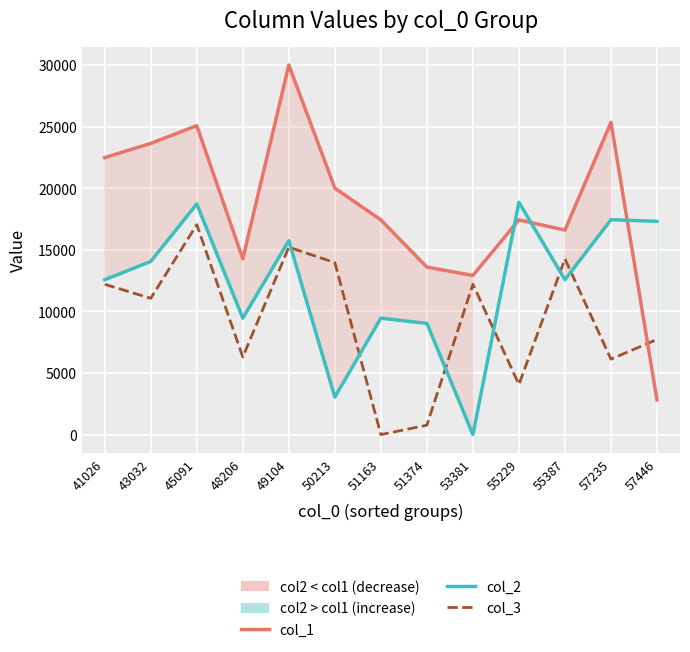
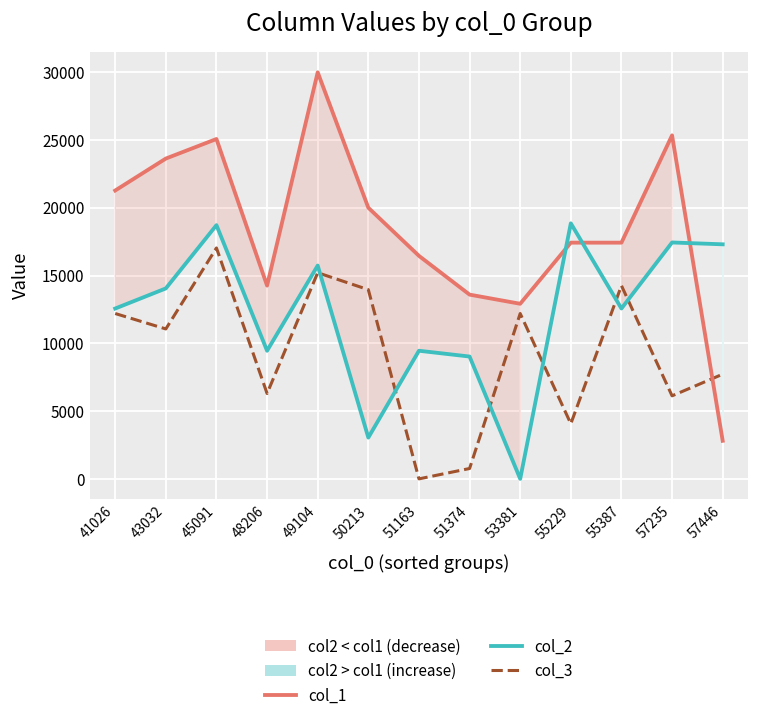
  {
    "col_1": {
-     "41026": 22500,
+     "41026": 21300,
      "43032": 23600,
      "45091": 25100,
      "48206": 14300,
      "49104": 30000,
      "50213": 20000,
-     "51163": 17400,
+     "51163": 16500,
      "51374": 13600,
      "53381": 12900,
      "55229": 17400,
-     "55387": 16600,
+     "55387": 17400,
      "57235": 25300,
      "57446": 2800
    },
    "col_2": {
      "41026": 12600,
      "43032": 14100,
      "45091": 18700,
      "48206": 9500,
      "49104": 15700,
      "50213": 3000,
      "51163": 9500,
      "51374": 9000,
      "53381": 0,
      "55229": 18900,
      "55387": 12600,
      "57235": 17400,
      "57446": 17300
    },
    "col_3": {
      "41026": 12200,
      "43032": 11100,
      "45091": 17000,
      "48206": 6300,
      "49104": 15200,
      "50213": 14000,
      "51163": 0,
      "51374": 800,
      "53381": 12200,
      "55229": 4100,
      "55387": 14300,
      "57235": 6100,
      "57446": 7700
    }
  }
